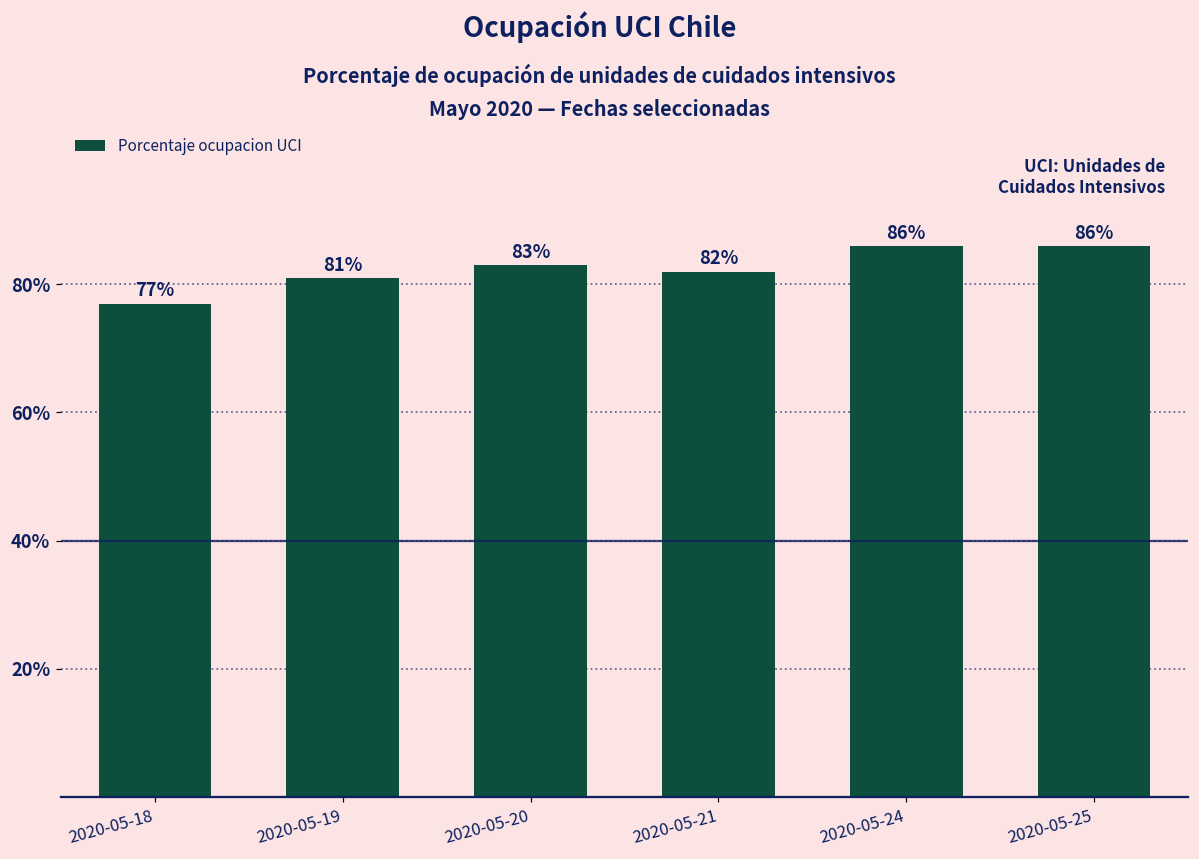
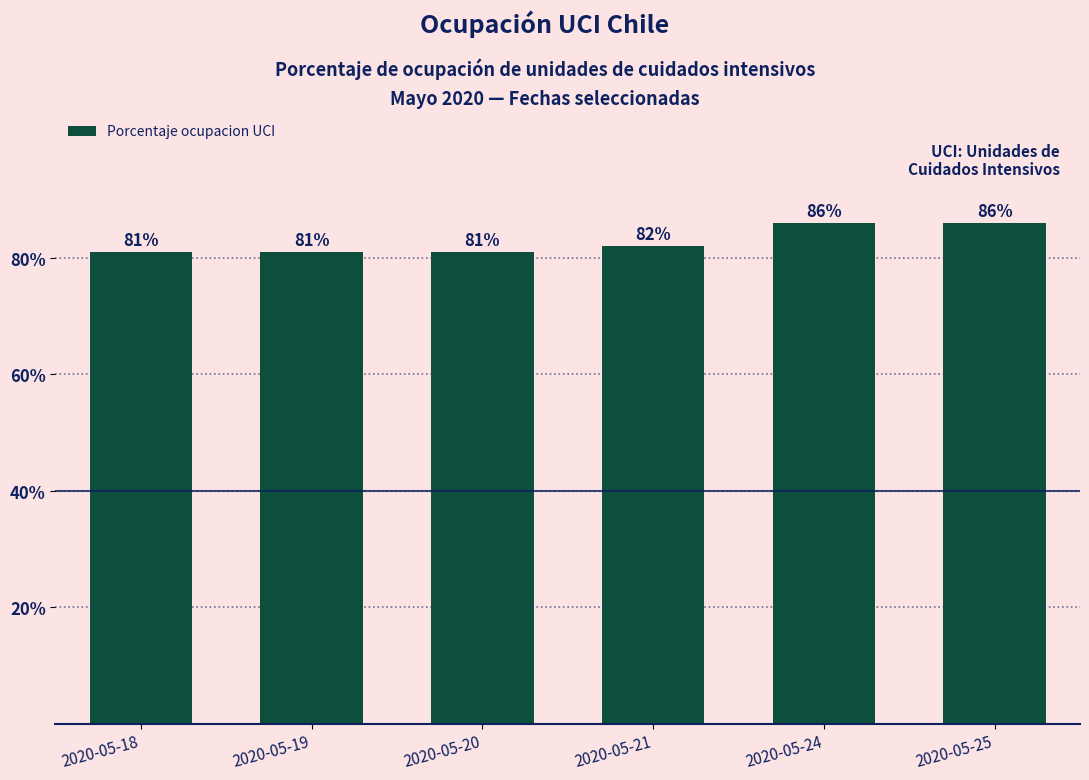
  {
-   "2020-05-18": "77%",
+   "2020-05-18": "81%",
    "2020-05-19": "81%",
-   "2020-05-20": "83%",
+   "2020-05-20": "81%",
    "2020-05-21": "82%",
    "2020-05-24": "86%",
    "2020-05-25": "86%"
  }
